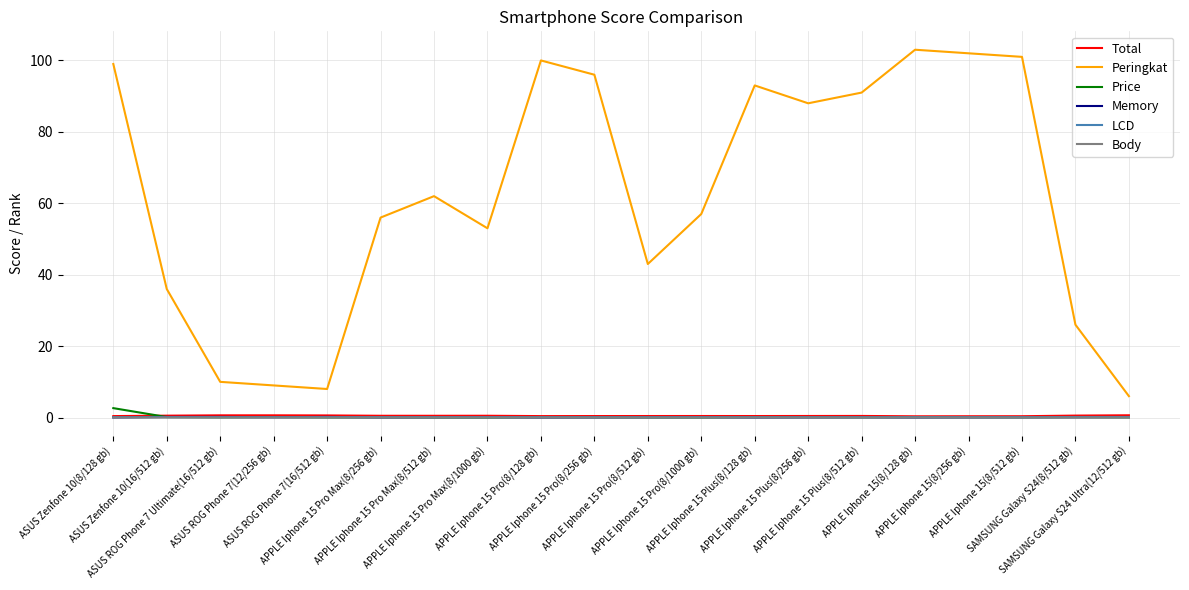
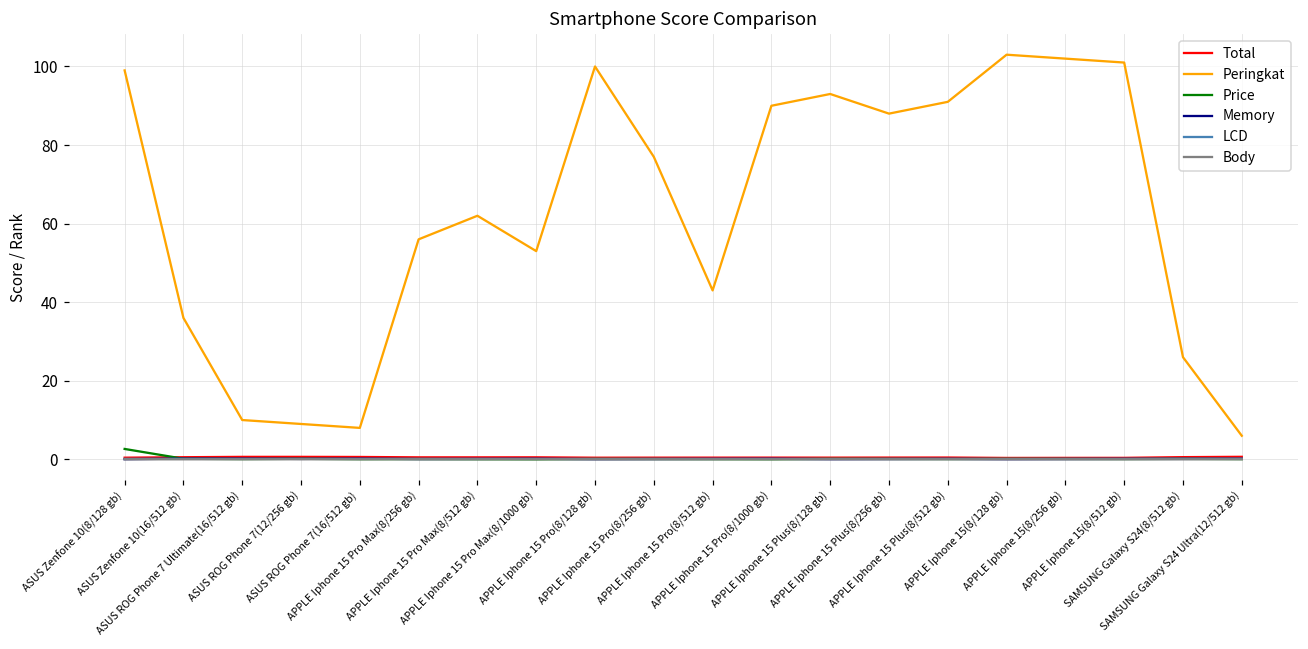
  {
    "Peringkat": {
      "ASUS Zenfone 10(8/128 gb)": 99,
      "ASUS Zenfone 10(16/512 gb)": 36,
      "ASUS ROG Phone 7 Ultimate(16/512 gb)": 10,
      "ASUS ROG Phone 7(12/256 gb)": 9,
      "ASUS ROG Phone 7(16/512 gb)": 8,
      "APPLE Iphone 15 Pro Max(8/256 gb)": 56,
      "APPLE Iphone 15 Pro Max(8/512 gb)": 62,
      "APPLE Iphone 15 Pro Max(8/1000 gb)": 53,
      "APPLE Iphone 15 Pro(8/128 gb)": 100,
-     "APPLE Iphone 15 Pro(8/256 gb)": 96,
+     "APPLE Iphone 15 Pro(8/256 gb)": 77,
      "APPLE Iphone 15 Pro(8/512 gb)": 43,
-     "APPLE Iphone 15 Pro(8/1000 gb)": 57,
+     "APPLE Iphone 15 Pro(8/1000 gb)": 90,
      "APPLE Iphone 15 Plus(8/128 gb)": 93,
      "APPLE Iphone 15 Plus(8/256 gb)": 88,
      "APPLE Iphone 15 Plus(8/512 gb)": 91,
      "APPLE Iphone 15(8/128 gb)": 103,
      "APPLE Iphone 15(8/256 gb)": 102,
      "APPLE Iphone 15(8/512 gb)": 101,
      "SAMSUNG Galaxy S24(8/512 gb)": 26,
      "SAMSUNG Galaxy S24 Ultra(12/512 gb)": 6
    },
    "Price": {
      "ASUS Zenfone 10(8/128 gb)": 3
    }
  }
